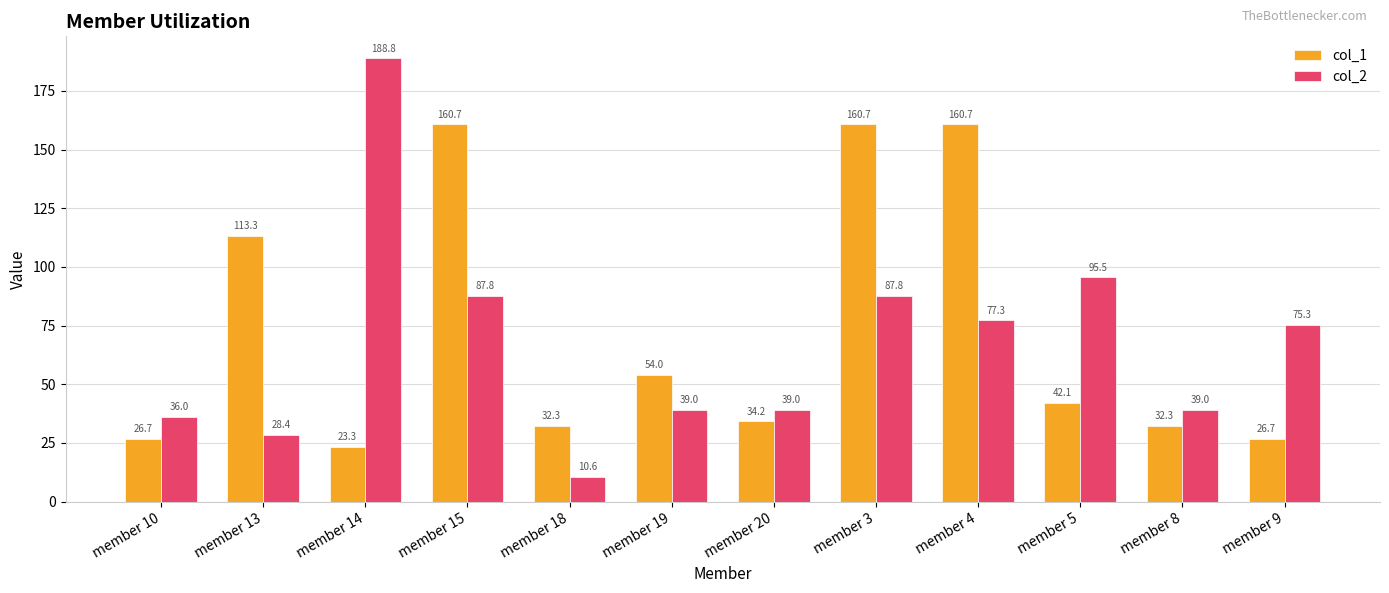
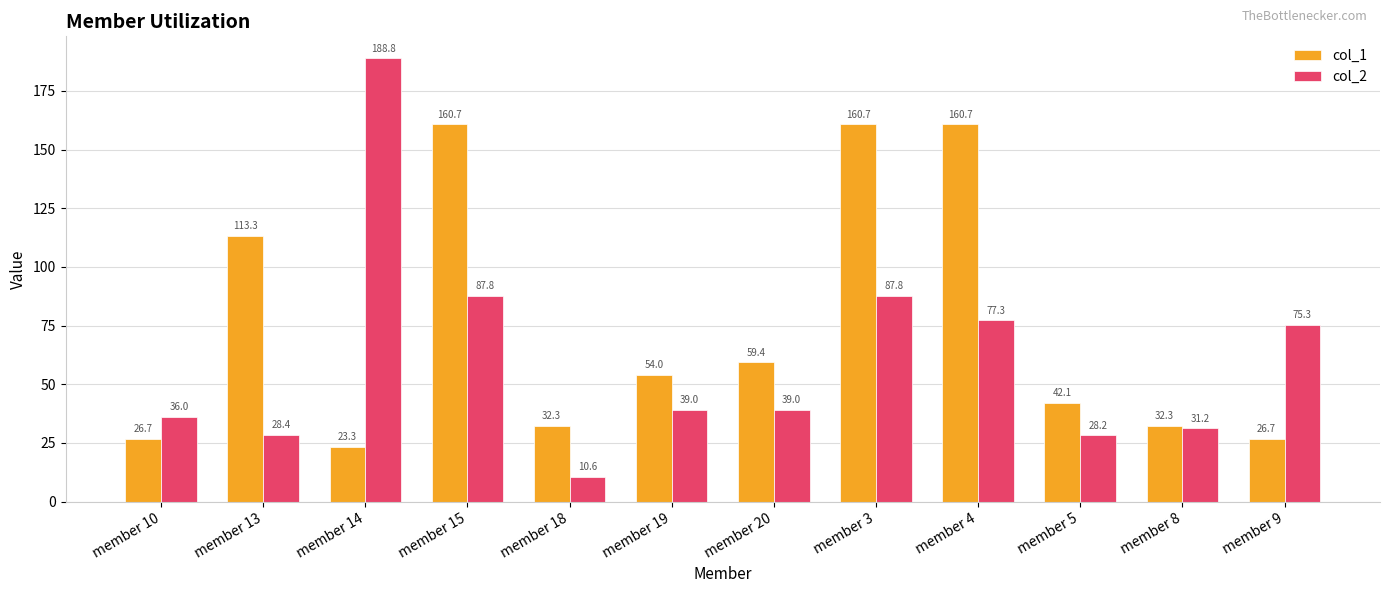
  {
    "col_1": {
      "member 10": 26.7,
      "member 13": 113.3,
      "member 14": 23.3,
      "member 15": 160.7,
      "member 18": 32.3,
      "member 19": 54.0,
-     "member 20": 34.2,
+     "member 20": 59.4,
      "member 3": 160.7,
      "member 4": 160.7,
      "member 5": 42.1,
      "member 8": 32.3,
      "member 9": 26.7
    },
    "col_2": {
      "member 10": 36.0,
      "member 13": 28.4,
      "member 14": 188.8,
      "member 15": 87.8,
      "member 18": 10.6,
      "member 19": 39.0,
      "member 20": 39.0,
      "member 3": 87.8,
      "member 4": 77.3,
-     "member 5": 95.5,
-     "member 8": 39.0,
+     "member 5": 28.2,
+     "member 8": 31.2,
      "member 9": 75.3
    }
  }
